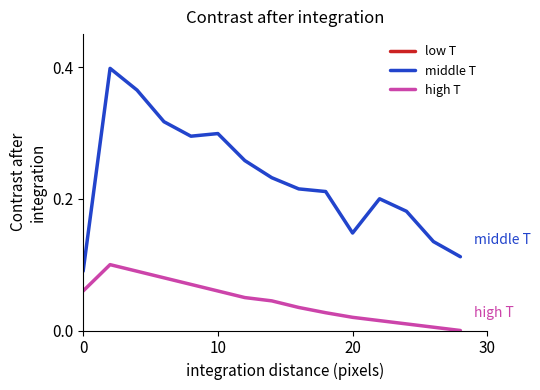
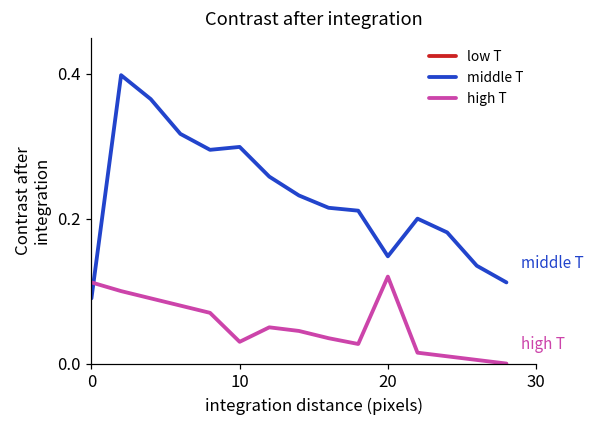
  {
    "middle T": {
      "0": 0.09,
      "10": 0.30,
      "20": 0.15
    },
    "high T": {
-     "0": 0.06,
-     "10": 0.06,
-     "20": 0.02
+     "0": 0.11,
+     "10": 0.03,
+     "20": 0.12
    }
  }
